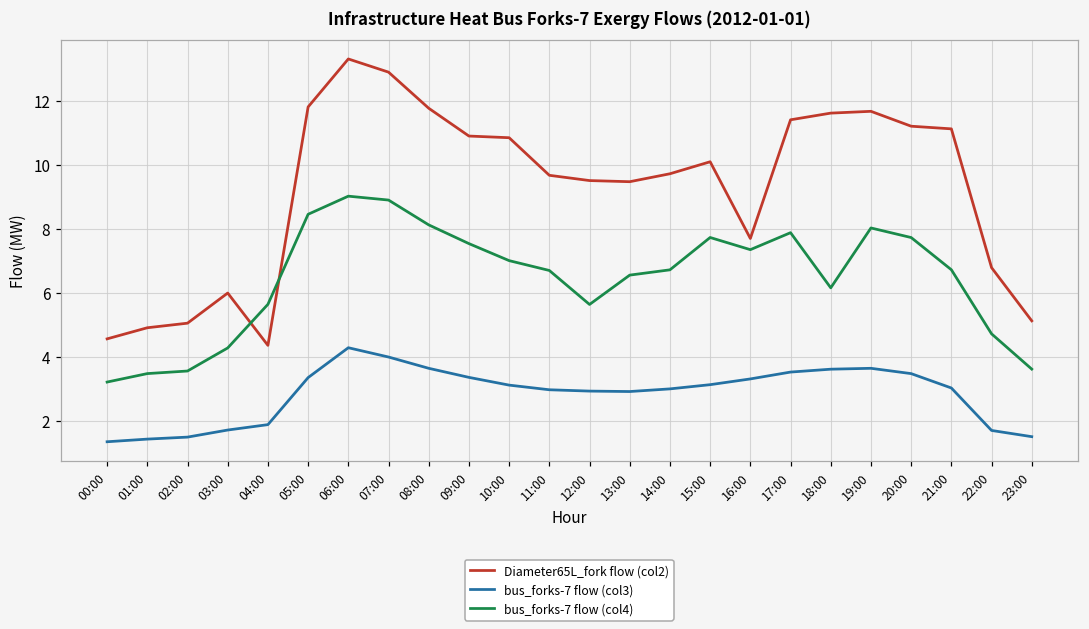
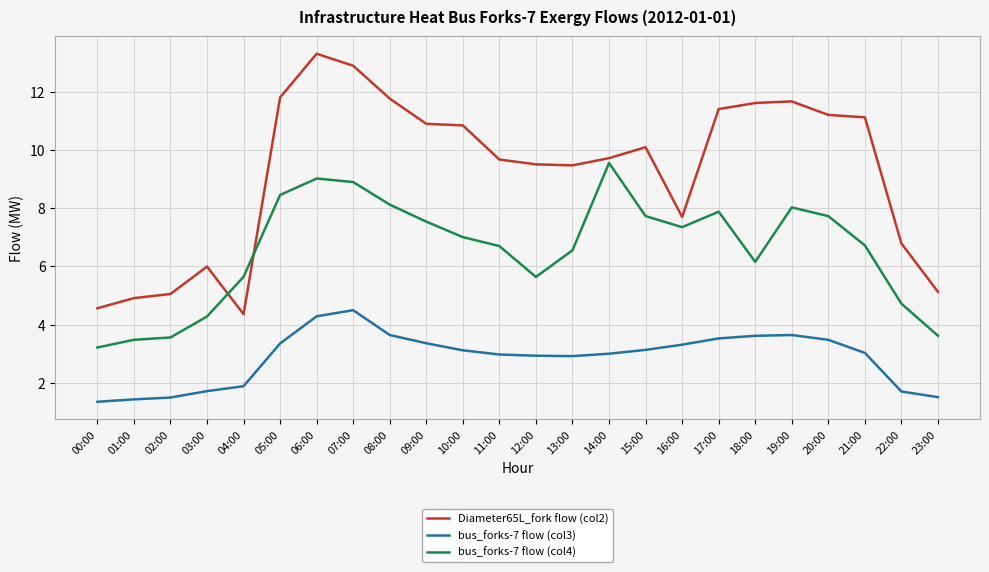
  {
    "Diameter65L_fork flow (col2)": {
      "00:00": 4.6,
      "01:00": 4.9,
      "02:00": 5.1,
      "03:00": 6.0,
      "04:00": 4.4,
      "05:00": 11.8,
      "06:00": 13.3,
      "07:00": 12.9,
      "08:00": 11.8,
      "09:00": 10.9,
      "10:00": 10.8,
      "11:00": 9.7,
      "12:00": 9.5,
      "13:00": 9.5,
      "14:00": 9.7,
      "15:00": 10.1,
      "16:00": 7.7,
      "17:00": 11.4,
      "18:00": 11.6,
      "19:00": 11.7,
      "20:00": 11.2,
      "21:00": 11.1,
      "22:00": 6.8,
      "23:00": 5.1
    },
    "bus_forks-7 flow (col3)": {
      "00:00": 1.3,
      "01:00": 1.4,
      "02:00": 1.5,
      "03:00": 1.7,
      "04:00": 1.9,
      "05:00": 3.4,
      "06:00": 4.3,
-     "07:00": 4.0,
+     "07:00": 4.5,
      "08:00": 3.6,
      "09:00": 3.4,
      "10:00": 3.1,
      "11:00": 3.0,
      "12:00": 2.9,
      "13:00": 2.9,
      "14:00": 3.0,
      "15:00": 3.1,
      "16:00": 3.3,
      "17:00": 3.5,
      "18:00": 3.6,
      "19:00": 3.6,
      "20:00": 3.5,
      "21:00": 3.0,
      "22:00": 1.7,
      "23:00": 1.5
    },
    "bus_forks-7 flow (col4)": {
      "00:00": 3.2,
      "01:00": 3.5,
      "02:00": 3.6,
      "03:00": 4.3,
      "04:00": 5.6,
      "05:00": 8.5,
      "06:00": 9.0,
      "07:00": 8.9,
      "08:00": 8.1,
      "09:00": 7.5,
      "10:00": 7.0,
      "11:00": 6.7,
      "12:00": 5.6,
      "13:00": 6.6,
-     "14:00": 6.7,
+     "14:00": 9.5,
      "15:00": 7.7,
      "16:00": 7.3,
      "17:00": 7.9,
      "18:00": 6.2,
      "19:00": 8.0,
      "20:00": 7.7,
      "21:00": 6.7,
      "22:00": 4.7,
      "23:00": 3.6
    }
  }
